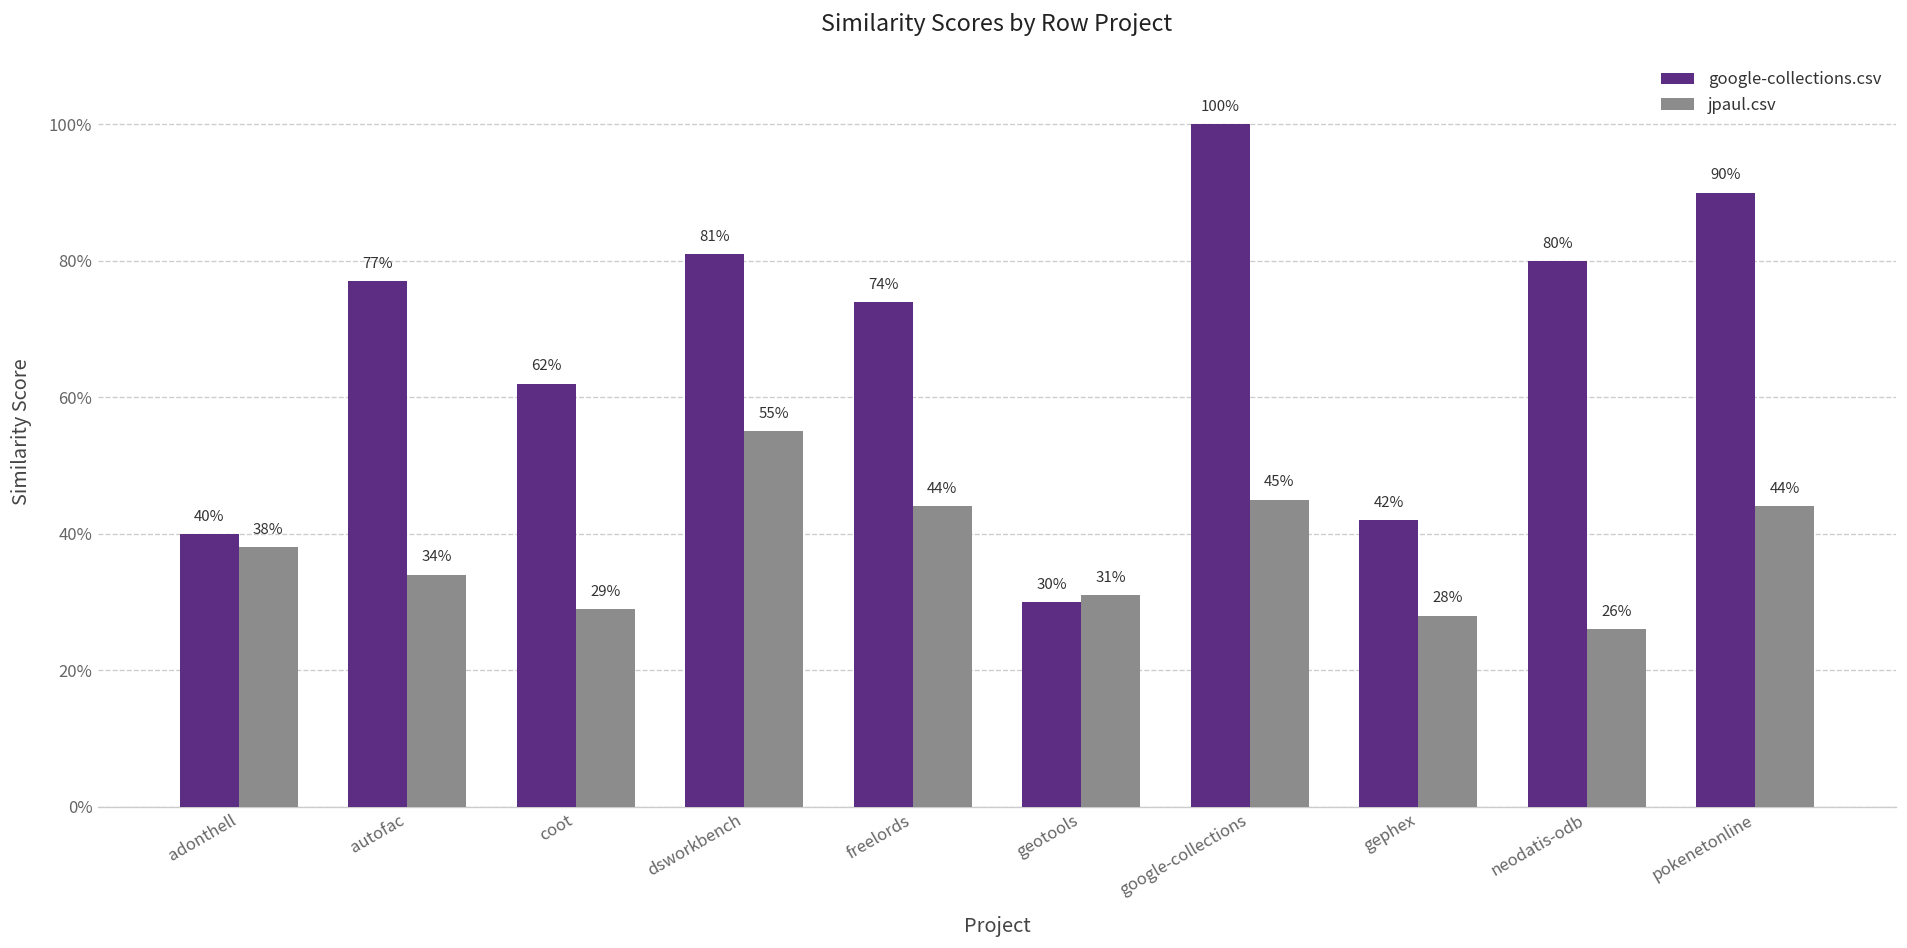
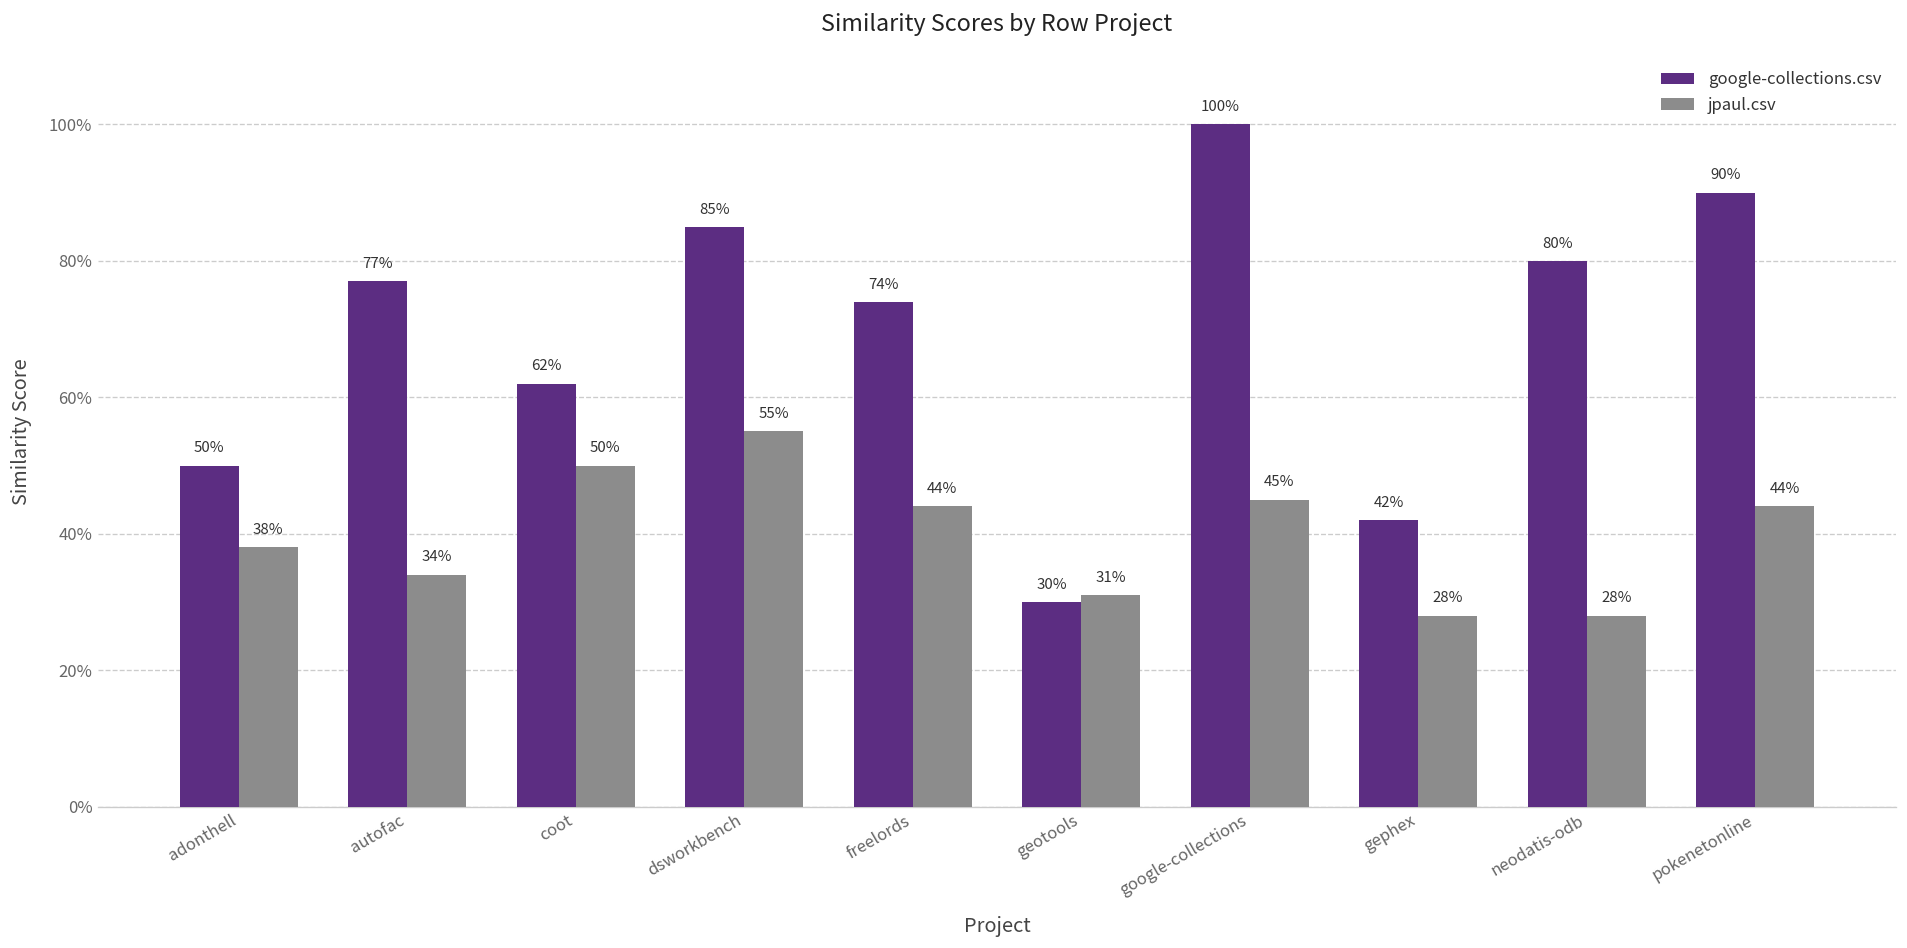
  {
    "google-collections.csv": {
-     "adonthell": "40%",
+     "adonthell": "50%",
      "autofac": "77%",
      "coot": "62%",
-     "dsworkbench": "81%",
+     "dsworkbench": "85%",
      "freelords": "74%",
      "geotools": "30%",
      "google-collections": "100%",
      "gephex": "42%",
      "neodatis-odb": "80%",
      "pokenetonline": "90%"
    },
    "jpaul.csv": {
      "adonthell": "38%",
      "autofac": "34%",
-     "coot": "29%",
+     "coot": "50%",
      "dsworkbench": "55%",
      "freelords": "44%",
      "geotools": "31%",
      "google-collections": "45%",
      "gephex": "28%",
-     "neodatis-odb": "26%",
+     "neodatis-odb": "28%",
      "pokenetonline": "44%"
    }
  }
